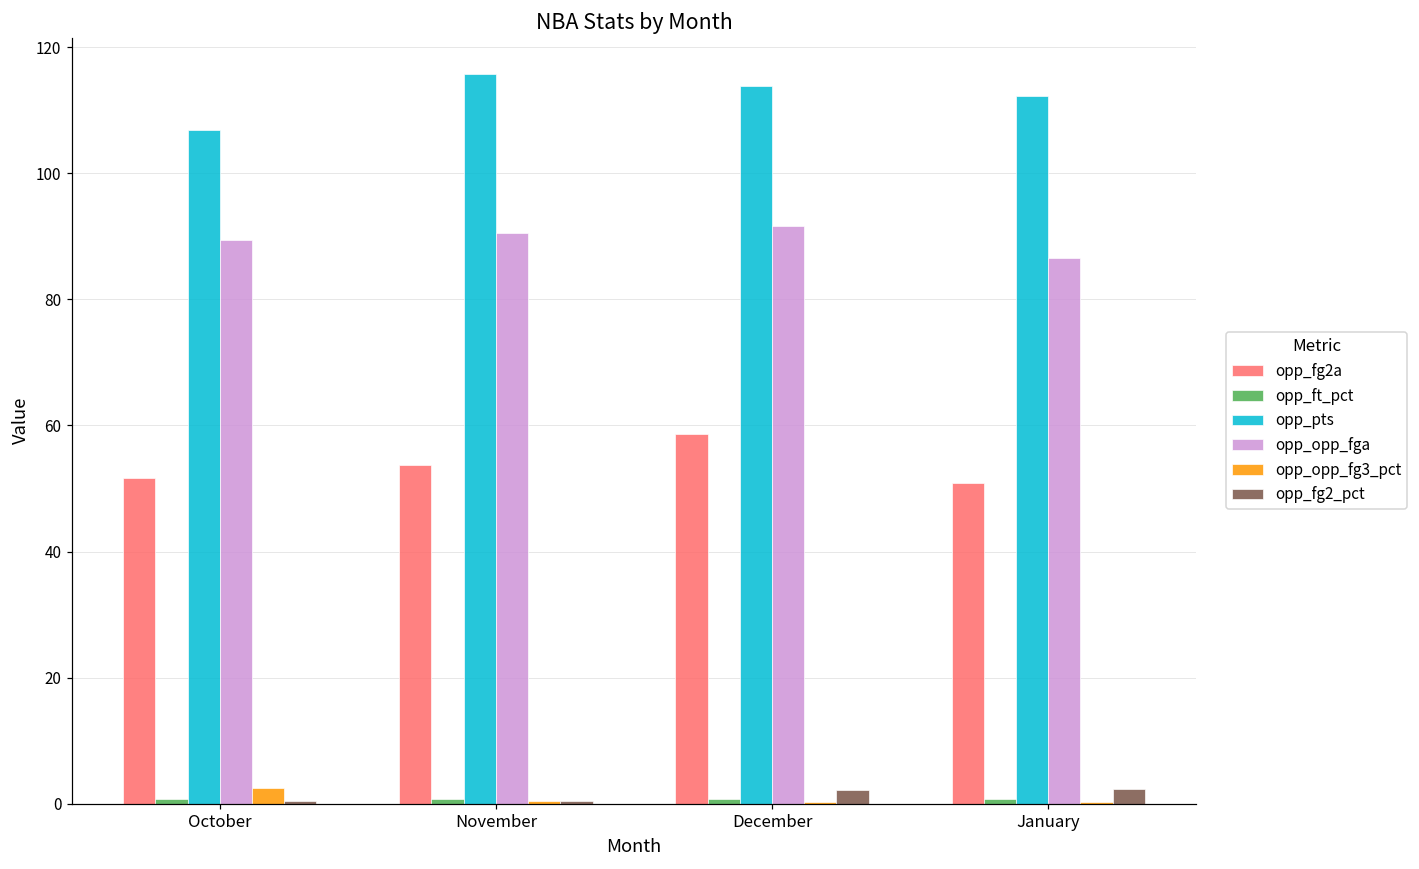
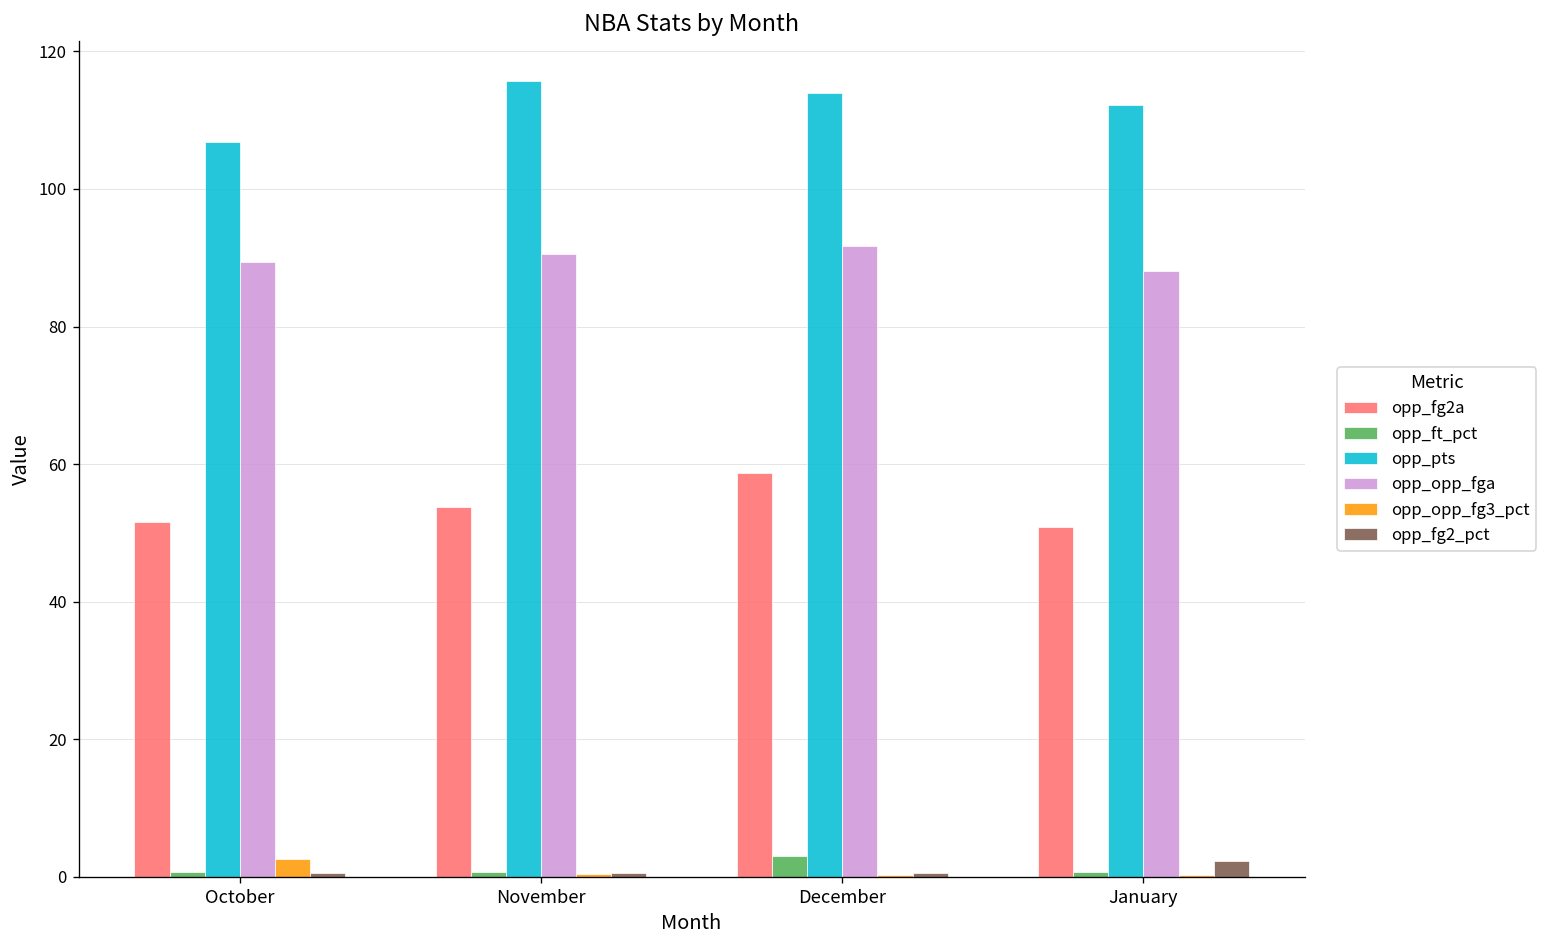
  {
    "opp_fg2a": {
      "October": 52,
      "November": 54,
      "December": 59,
      "January": 51
    },
    "opp_ft_pct": {
      "October": 1,
      "November": 1,
-     "December": 1,
+     "December": 3,
      "January": 1
    },
    "opp_pts": {
      "October": 107,
      "November": 116,
      "December": 114,
      "January": 112
    },
    "opp_opp_fga": {
      "October": 89,
      "November": 91,
      "December": 92,
-     "January": 87
+     "January": 88
    },
    "opp_opp_fg3_pct": {
      "October": 3
    },
    "opp_fg2_pct": {
      "October": 0,
      "November": 1,
-     "December": 2,
+     "December": 0,
      "January": 2
    }
  }
